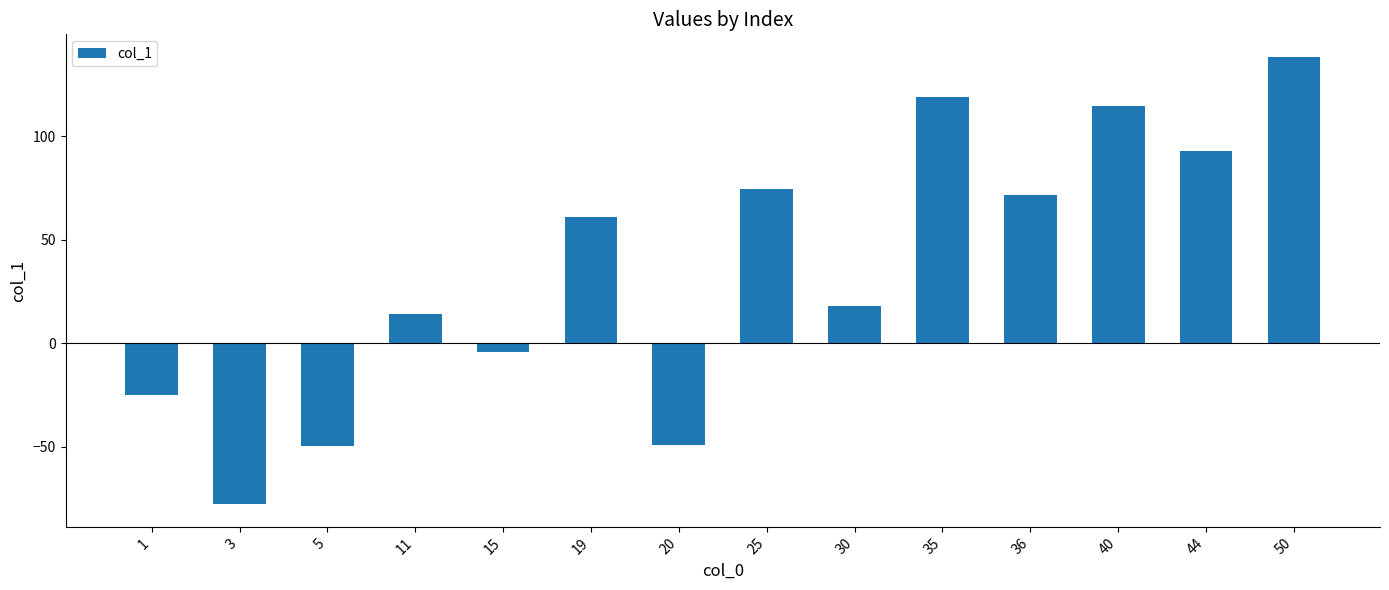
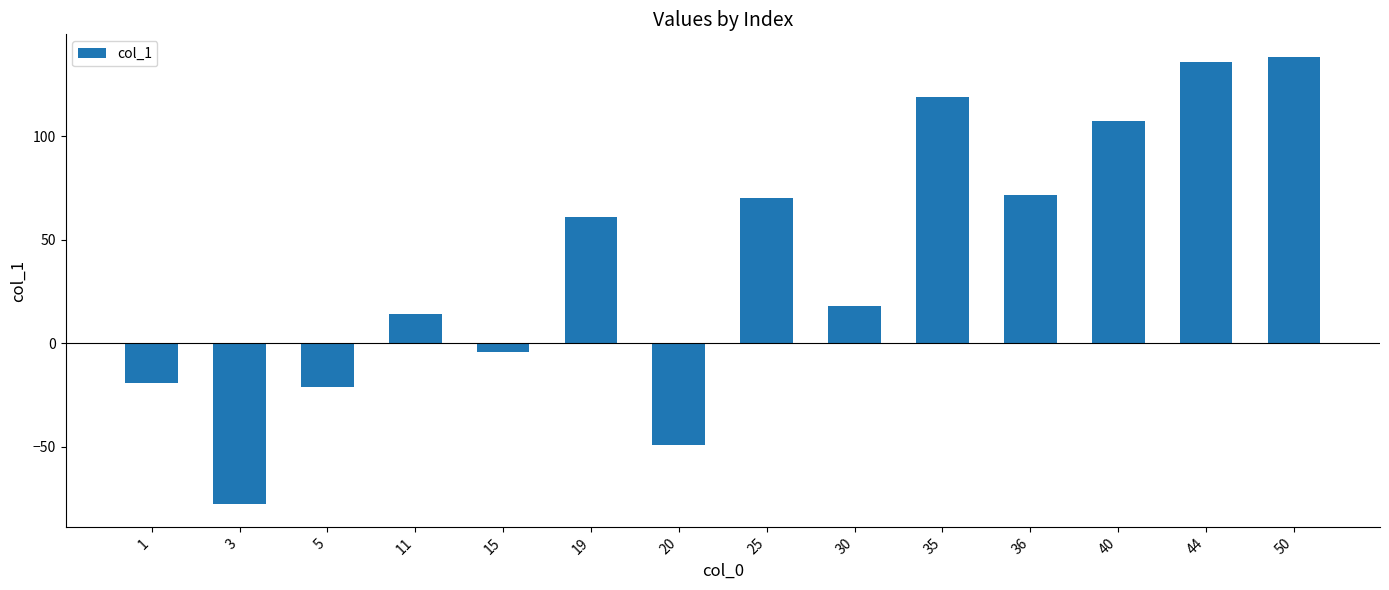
  {
-   "1": -25,
+   "1": -19,
    "3": -78,
-   "5": -50,
+   "5": -21,
    "11": 14,
    "15": -5,
    "19": 61,
    "20": -49,
-   "25": 74,
+   "25": 70,
    "30": 18,
    "35": 119,
    "36": 71,
-   "40": 115,
-   "44": 93,
+   "40": 107,
+   "44": 136,
    "50": 138
  }
